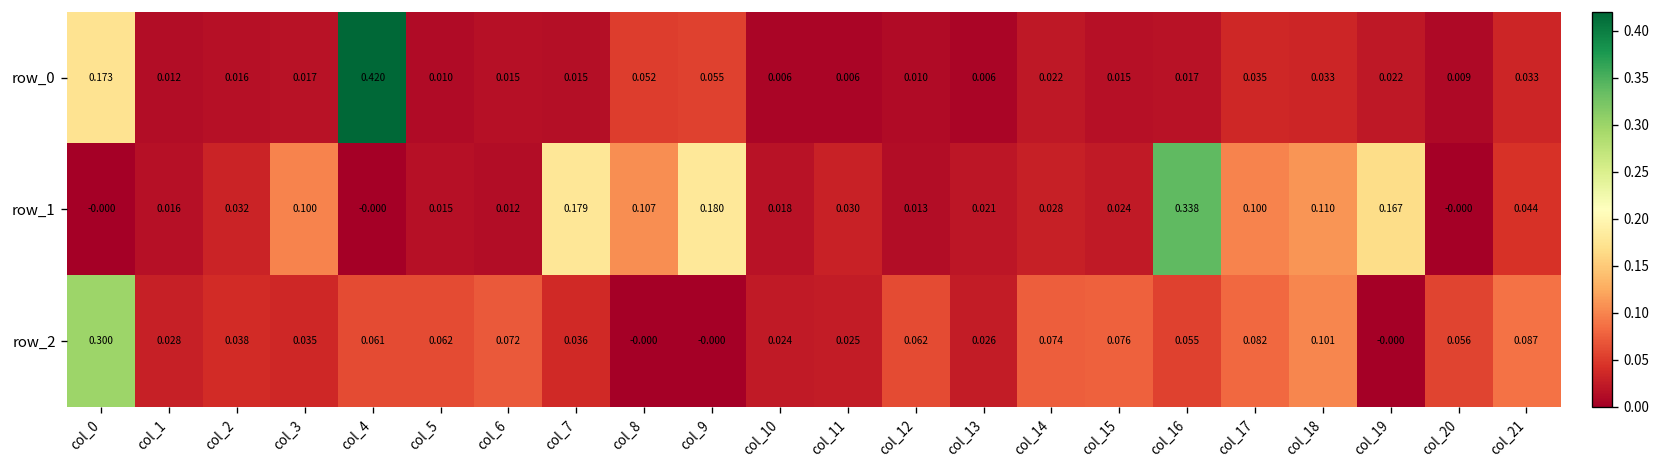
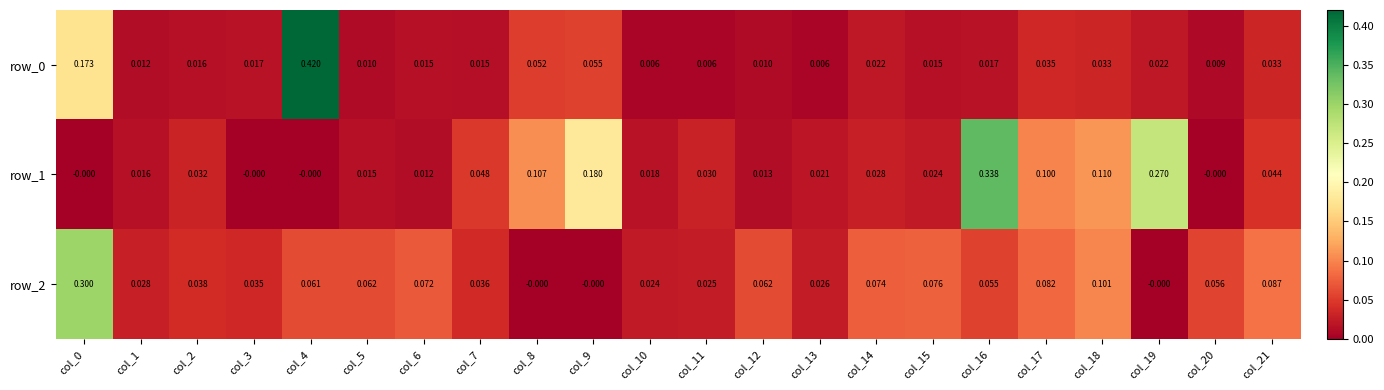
  {
    "row_0": {
      "col_0": 0.173,
      "col_1": 0.012,
      "col_2": 0.016,
      "col_3": 0.017,
      "col_4": 0.420,
      "col_5": 0.010,
      "col_6": 0.015,
      "col_7": 0.015,
      "col_8": 0.052,
      "col_9": 0.055,
      "col_10": 0.006,
      "col_11": 0.006,
      "col_12": 0.010,
      "col_13": 0.006,
      "col_14": 0.022,
      "col_15": 0.015,
      "col_16": 0.017,
      "col_17": 0.035,
      "col_18": 0.033,
      "col_19": 0.022,
      "col_20": 0.009,
      "col_21": 0.033
    },
    "row_1": {
      "col_0": -0.000,
      "col_1": 0.016,
      "col_2": 0.032,
-     "col_3": 0.100,
+     "col_3": -0.000,
      "col_4": -0.000,
      "col_5": 0.015,
      "col_6": 0.012,
-     "col_7": 0.179,
+     "col_7": 0.048,
      "col_8": 0.107,
      "col_9": 0.180,
      "col_10": 0.018,
      "col_11": 0.030,
      "col_12": 0.013,
      "col_13": 0.021,
      "col_14": 0.028,
      "col_15": 0.024,
      "col_16": 0.338,
      "col_17": 0.100,
      "col_18": 0.110,
-     "col_19": 0.167,
+     "col_19": 0.270,
      "col_20": -0.000,
      "col_21": 0.044
    },
    "row_2": {
      "col_0": 0.300,
      "col_1": 0.028,
      "col_2": 0.038,
      "col_3": 0.035,
      "col_4": 0.061,
      "col_5": 0.062,
      "col_6": 0.072,
      "col_7": 0.036,
      "col_8": -0.000,
      "col_9": -0.000,
      "col_10": 0.024,
      "col_11": 0.025,
      "col_12": 0.062,
      "col_13": 0.026,
      "col_14": 0.074,
      "col_15": 0.076,
      "col_16": 0.055,
      "col_17": 0.082,
      "col_18": 0.101,
      "col_19": -0.000,
      "col_20": 0.056,
      "col_21": 0.087
    }
  }
